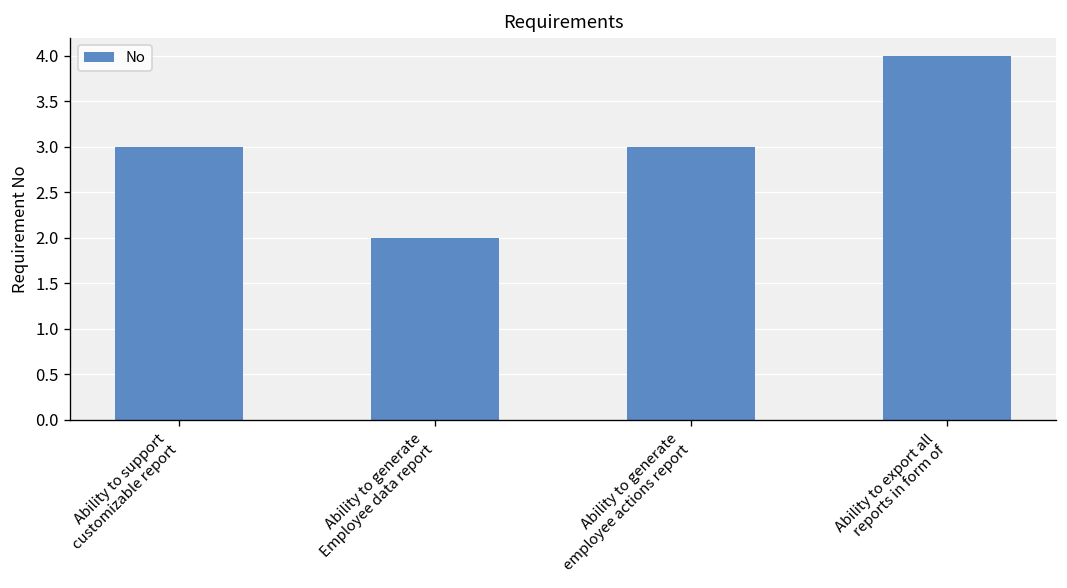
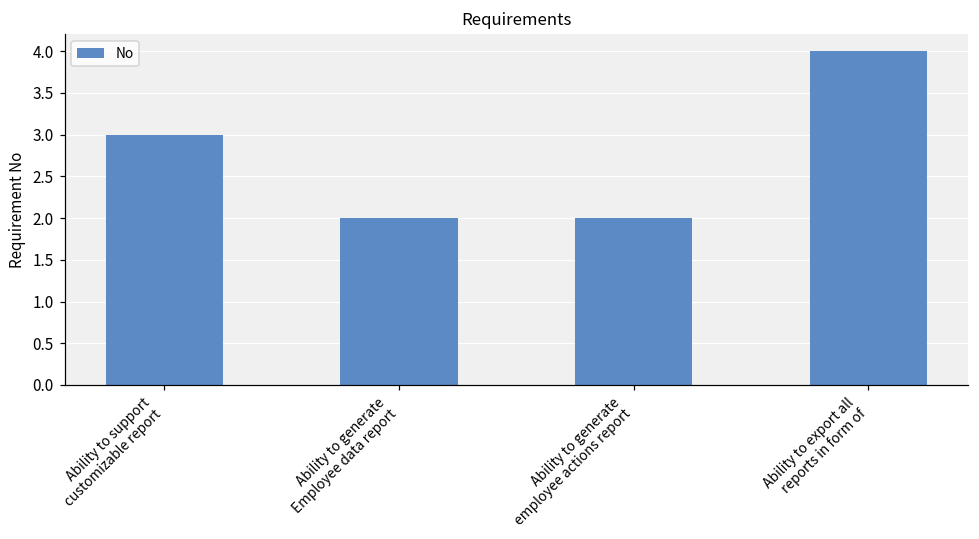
  {
    "Ability to support customizable report": 3,
    "Ability to generate Employee data report": 2,
-   "Ability to generate employee actions report": 3,
+   "Ability to generate employee actions report": 2,
    "Ability to export all reports in form of": 4
  }
